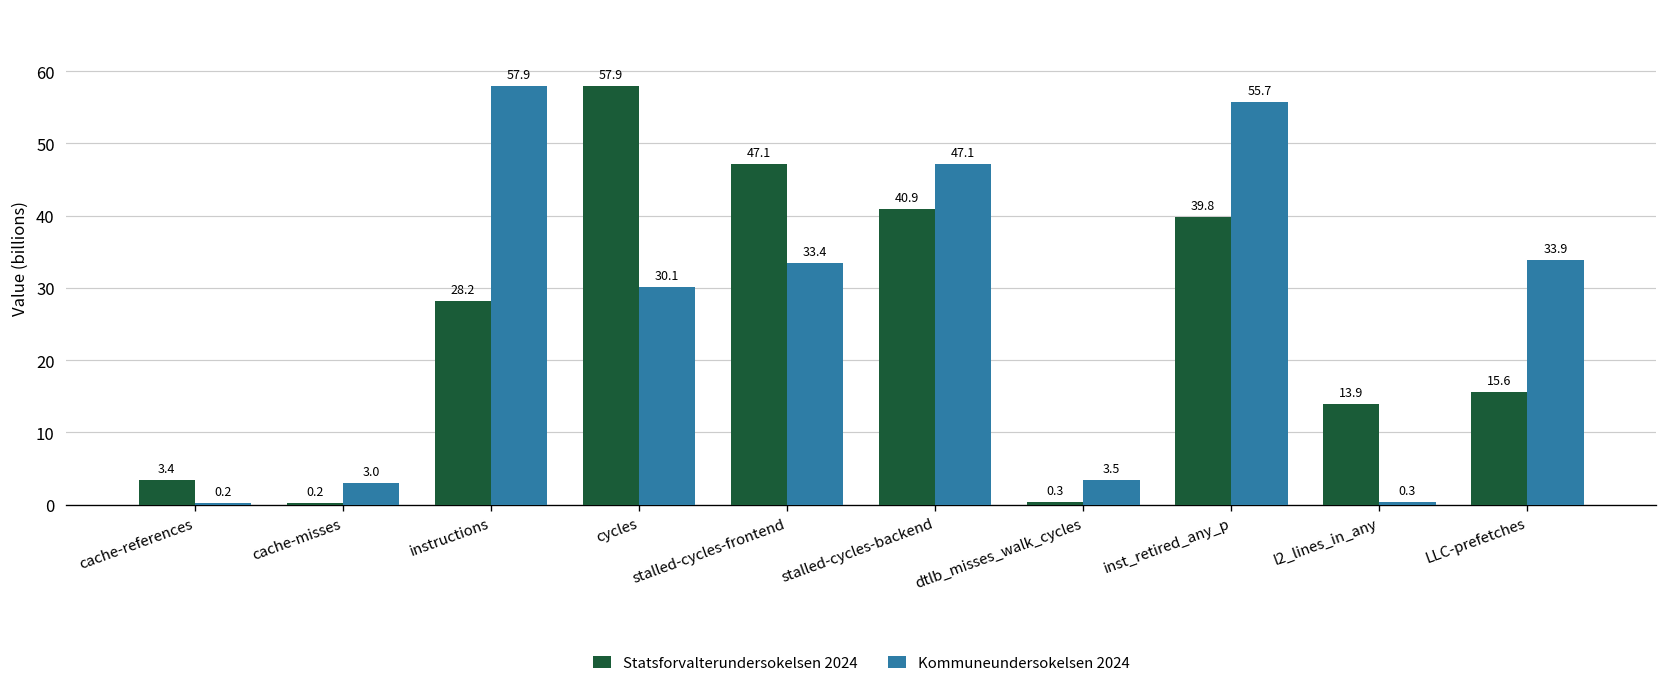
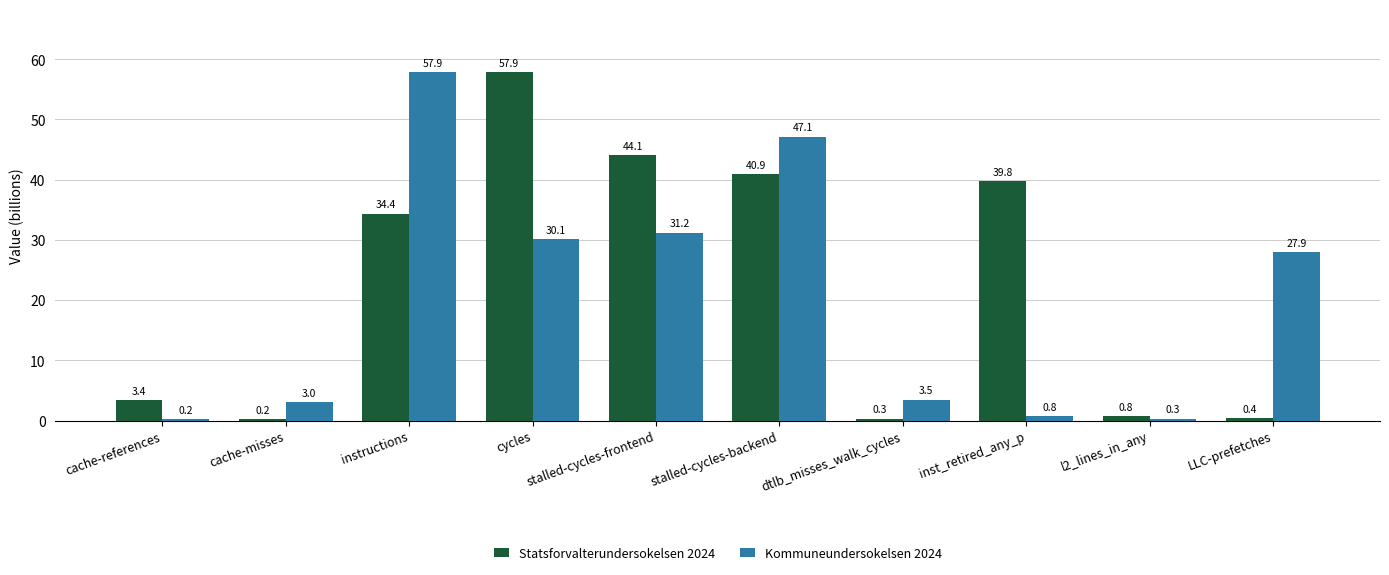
  {
    "Statsforvalterundersokelsen 2024": {
      "cache-references": 3.4,
      "cache-misses": 0.2,
-     "instructions": 28.2,
+     "instructions": 34.4,
      "cycles": 57.9,
-     "stalled-cycles-frontend": 47.1,
+     "stalled-cycles-frontend": 44.1,
      "stalled-cycles-backend": 40.9,
      "dtlb_misses_walk_cycles": 0.3,
      "inst_retired_any_p": 39.8,
-     "l2_lines_in_any": 13.9,
-     "LLC-prefetches": 15.6
+     "l2_lines_in_any": 0.8,
+     "LLC-prefetches": 0.4
    },
    "Kommuneundersokelsen 2024": {
      "cache-references": 0.2,
      "cache-misses": 3.0,
      "instructions": 57.9,
      "cycles": 30.1,
-     "stalled-cycles-frontend": 33.4,
+     "stalled-cycles-frontend": 31.2,
      "stalled-cycles-backend": 47.1,
      "dtlb_misses_walk_cycles": 3.5,
-     "inst_retired_any_p": 55.7,
+     "inst_retired_any_p": 0.8,
      "l2_lines_in_any": 0.3,
-     "LLC-prefetches": 33.9
+     "LLC-prefetches": 27.9
    }
  }
